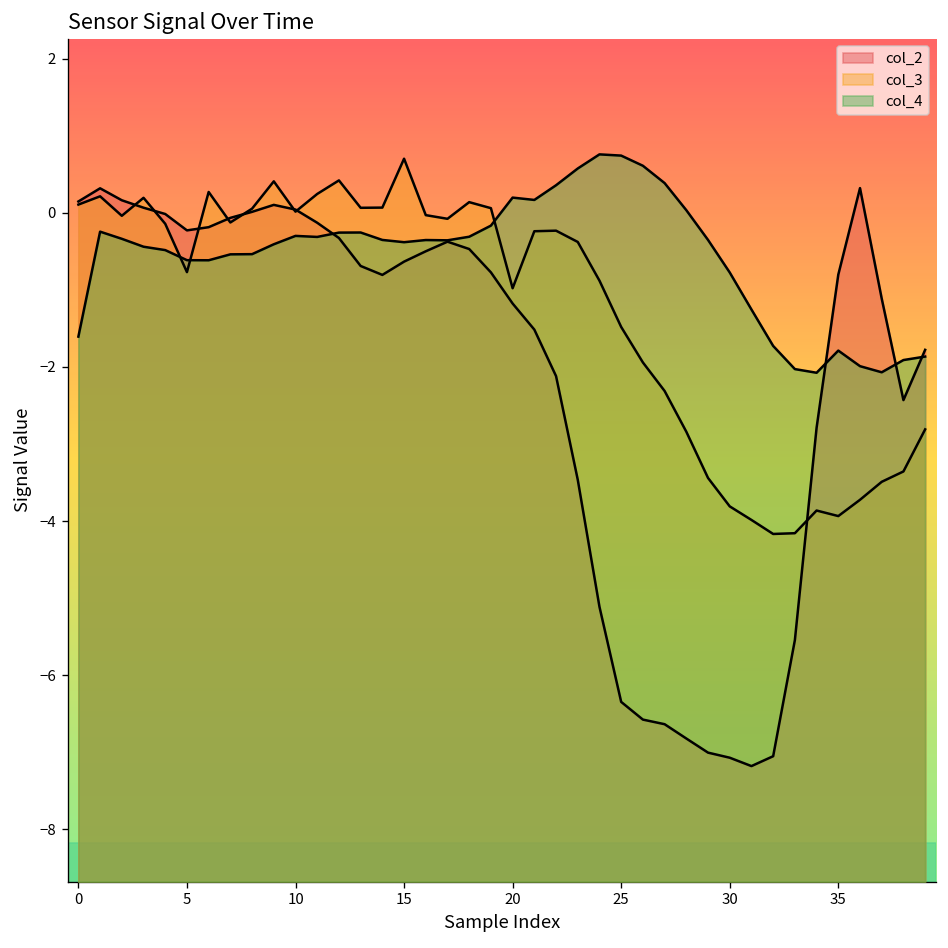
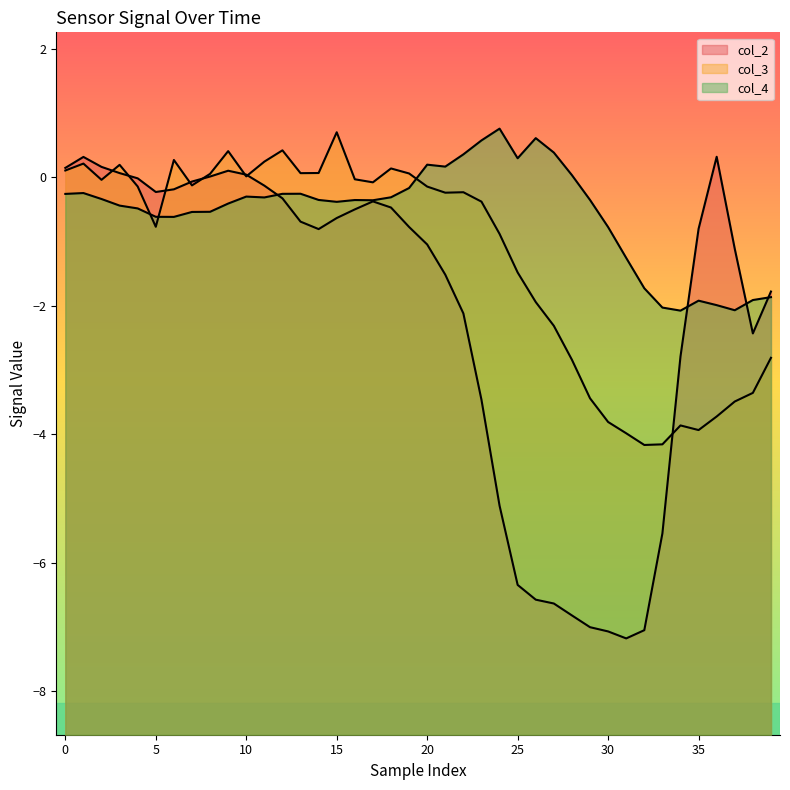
  {
    "col_2": {
      "0": 0.1,
      "5": -0.2,
      "15": -0.6,
-     "20": -1.2,
+     "20": -1.0,
      "25": -6.3,
      "30": -7.1,
      "35": -0.8
    },
    "col_3": {
      "0": 0.1,
      "5": -0.8,
      "15": 0.7,
-     "20": -1.0,
+     "20": -0.1,
      "25": -1.5,
      "30": -3.8,
      "35": -3.9
    },
    "col_4": {
-     "0": -1.6,
+     "0": -0.3,
      "5": -0.6,
      "10": -0.3,
      "15": -0.4,
      "20": 0.2,
-     "25": 0.7,
+     "25": 0.3,
      "30": -0.8,
-     "35": -1.8
+     "35": -1.9
    }
  }
